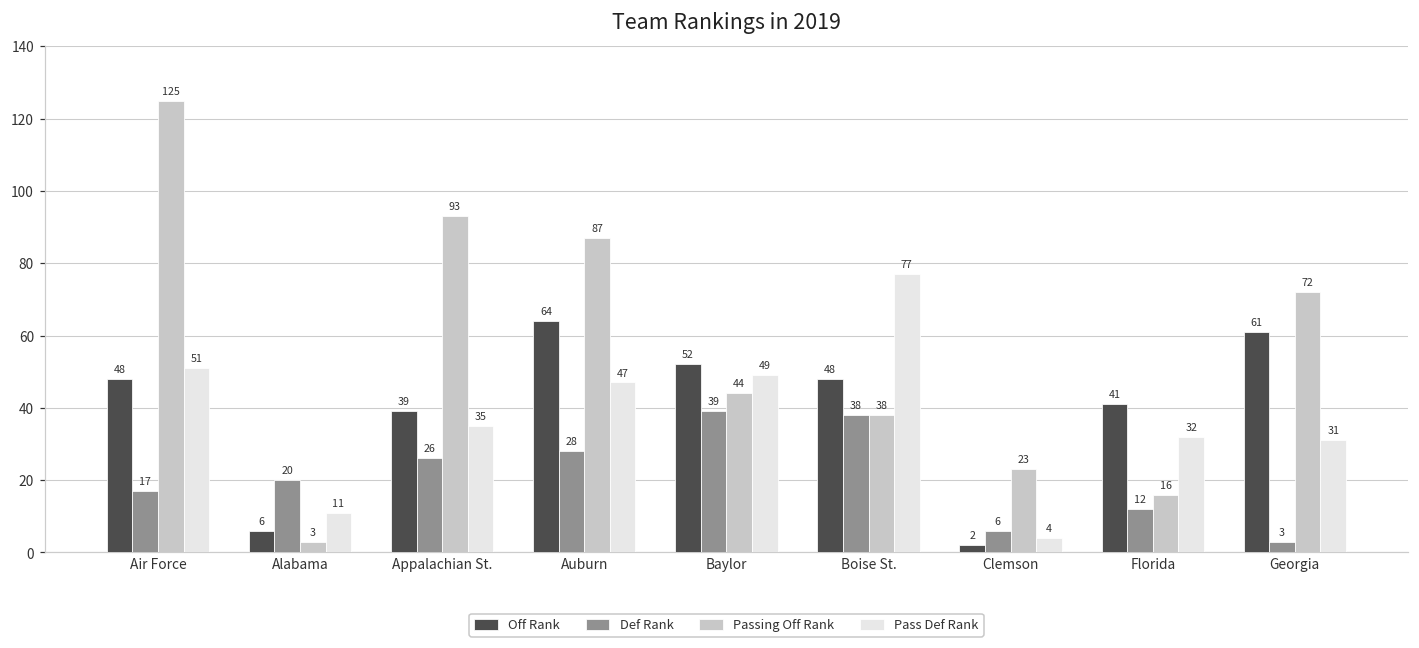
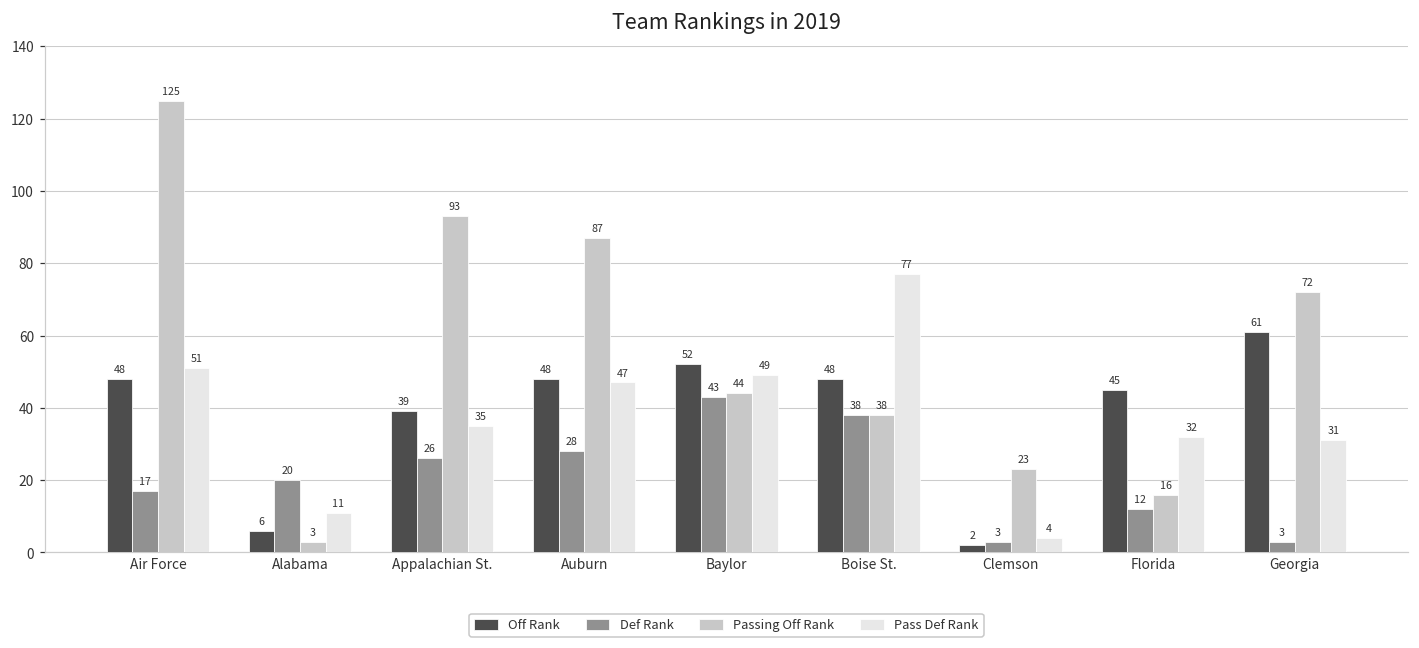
  {
    "Off Rank": {
      "Air Force": 48,
      "Alabama": 6,
      "Appalachian St.": 39,
-     "Auburn": 64,
+     "Auburn": 48,
      "Baylor": 52,
      "Boise St.": 48,
      "Clemson": 2,
-     "Florida": 41,
+     "Florida": 45,
      "Georgia": 61
    },
    "Def Rank": {
      "Air Force": 17,
      "Alabama": 20,
      "Appalachian St.": 26,
      "Auburn": 28,
-     "Baylor": 39,
+     "Baylor": 43,
      "Boise St.": 38,
-     "Clemson": 6,
+     "Clemson": 3,
      "Florida": 12,
      "Georgia": 3
    }
  }
